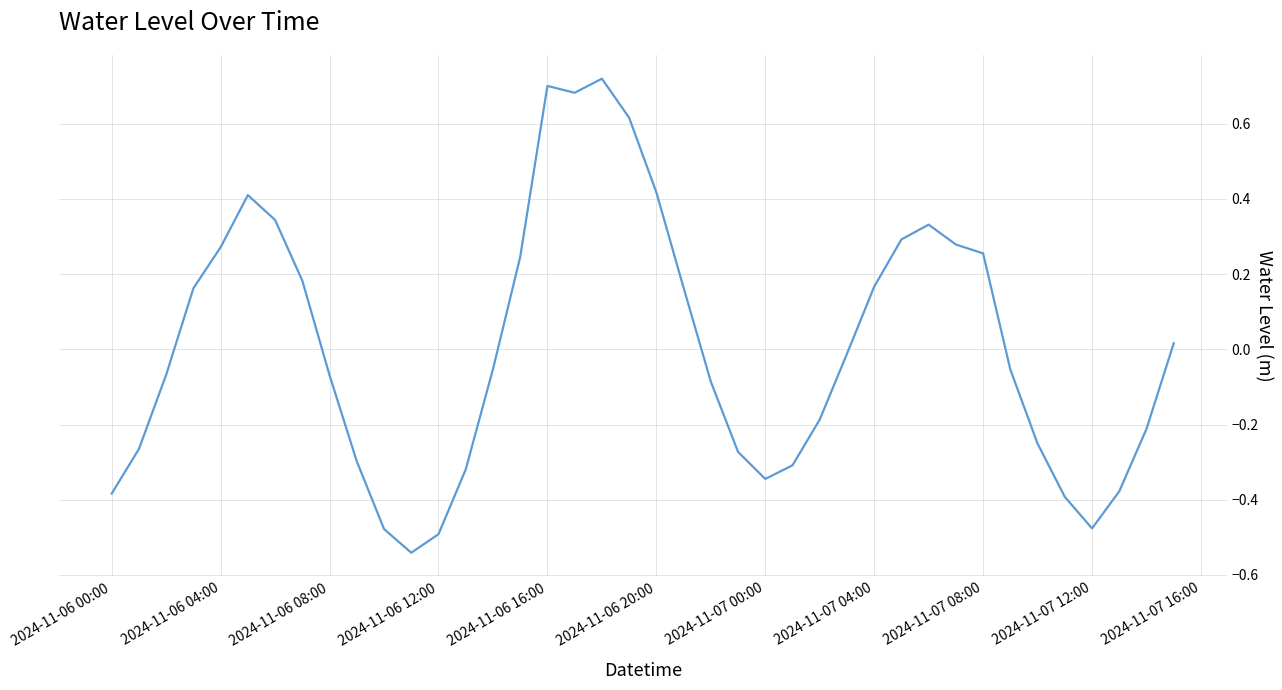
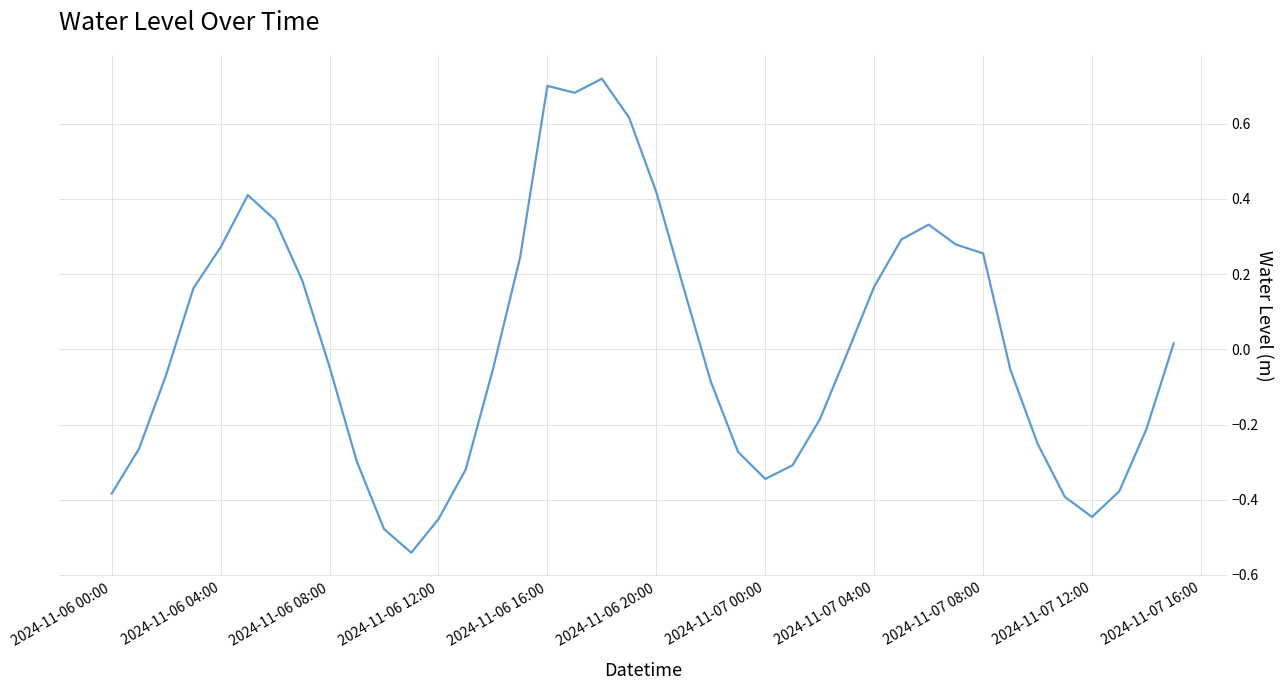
  {
    "2024-11-06 00:00": -0.38,
    "2024-11-06 04:00": 0.27,
-   "2024-11-06 08:00": -0.07,
-   "2024-11-06 12:00": -0.49,
+   "2024-11-06 08:00": -0.05,
+   "2024-11-06 12:00": -0.45,
    "2024-11-06 16:00": 0.70,
    "2024-11-06 20:00": 0.42,
    "2024-11-07 00:00": -0.34,
    "2024-11-07 04:00": 0.17,
    "2024-11-07 08:00": 0.26,
-   "2024-11-07 12:00": -0.48
+   "2024-11-07 12:00": -0.45
  }
